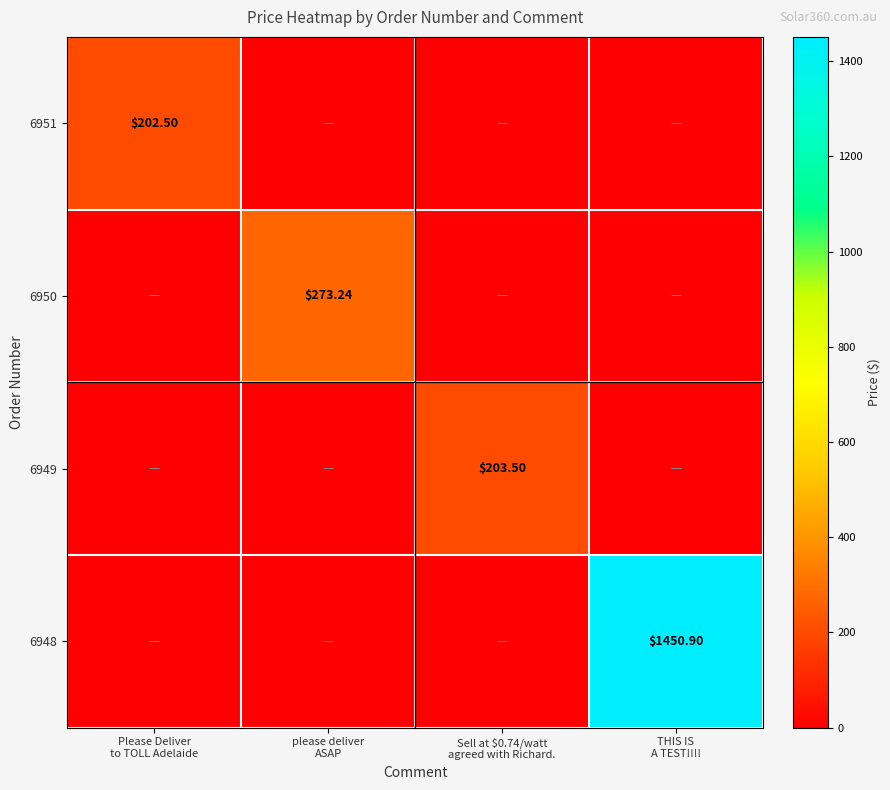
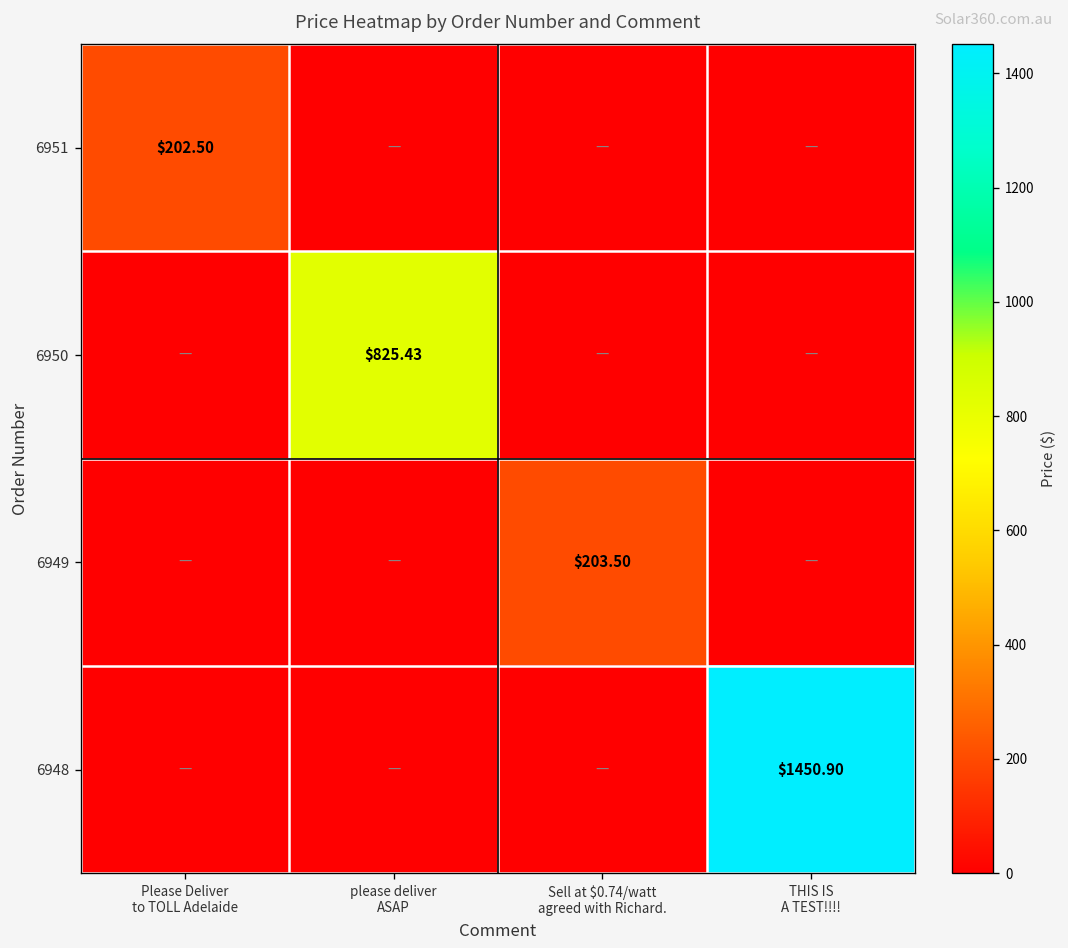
  {
    "6951": {
      "Please Deliver to TOLL Adelaide": "$202.50"
    },
    "6950": {
-     "please deliver ASAP": "$273.24"
+     "please deliver ASAP": "$825.43"
    },
    "6949": {
      "Sell at $0.74/watt agreed with Richard.": "$203.50"
    },
    "6948": {
      "THIS IS A TEST!!!!": "$1450.90"
    }
  }
